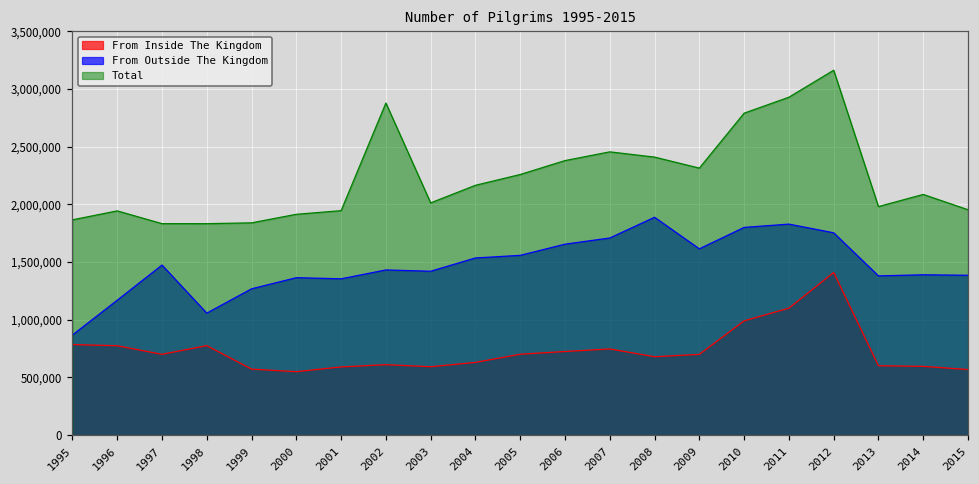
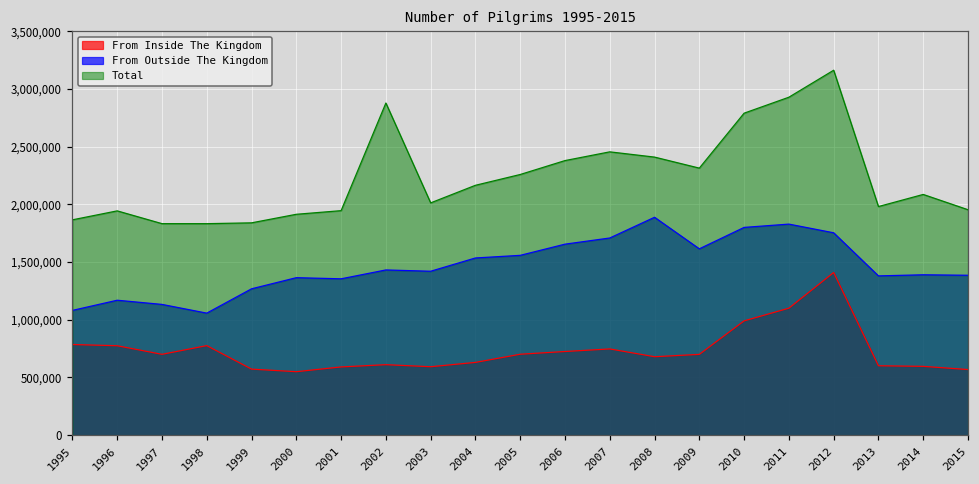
  {
    "From Inside The Kingdom": {
      "1995": "780,000",
      "1996": "770,000",
      "1997": "700,000",
      "1998": "780,000",
      "1999": "570,000",
      "2000": "550,000",
      "2001": "590,000",
      "2002": "610,000",
      "2003": "590,000",
      "2004": "630,000",
      "2005": "700,000",
      "2006": "720,000",
      "2007": "750,000",
      "2008": "680,000",
      "2009": "700,000",
      "2010": "990,000",
      "2011": "1,100,000",
      "2012": "1,410,000",
      "2013": "600,000",
      "2014": "600,000",
      "2015": "570,000"
    },
    "From Outside The Kingdom": {
-     "1995": "870,000",
+     "1995": "1,080,000",
      "1996": "1,170,000",
-     "1997": "1,470,000",
+     "1997": "1,130,000",
      "1998": "1,060,000",
      "1999": "1,270,000",
      "2000": "1,360,000",
      "2001": "1,350,000",
      "2002": "1,430,000",
      "2003": "1,420,000",
      "2004": "1,530,000",
      "2005": "1,560,000",
      "2006": "1,650,000",
      "2007": "1,710,000",
      "2008": "1,890,000",
      "2009": "1,610,000",
      "2010": "1,800,000",
      "2011": "1,830,000",
      "2012": "1,750,000",
      "2013": "1,380,000",
      "2014": "1,390,000",
      "2015": "1,380,000"
    },
    "Total": {
      "1995": "1,870,000",
      "1996": "1,940,000",
      "1997": "1,830,000",
      "1998": "1,830,000",
      "1999": "1,840,000",
      "2000": "1,910,000",
      "2001": "1,940,000",
      "2002": "2,880,000",
      "2003": "2,010,000",
      "2004": "2,160,000",
      "2005": "2,260,000",
      "2006": "2,380,000",
      "2007": "2,450,000",
      "2008": "2,410,000",
      "2009": "2,310,000",
      "2010": "2,790,000",
      "2011": "2,930,000",
      "2012": "3,160,000",
      "2013": "1,980,000",
      "2014": "2,090,000",
      "2015": "1,950,000"
    }
  }
